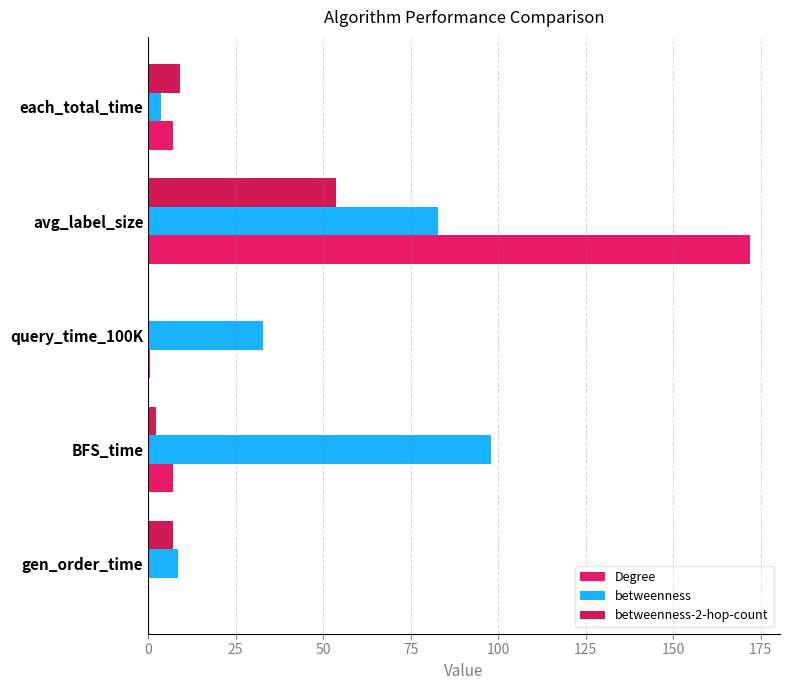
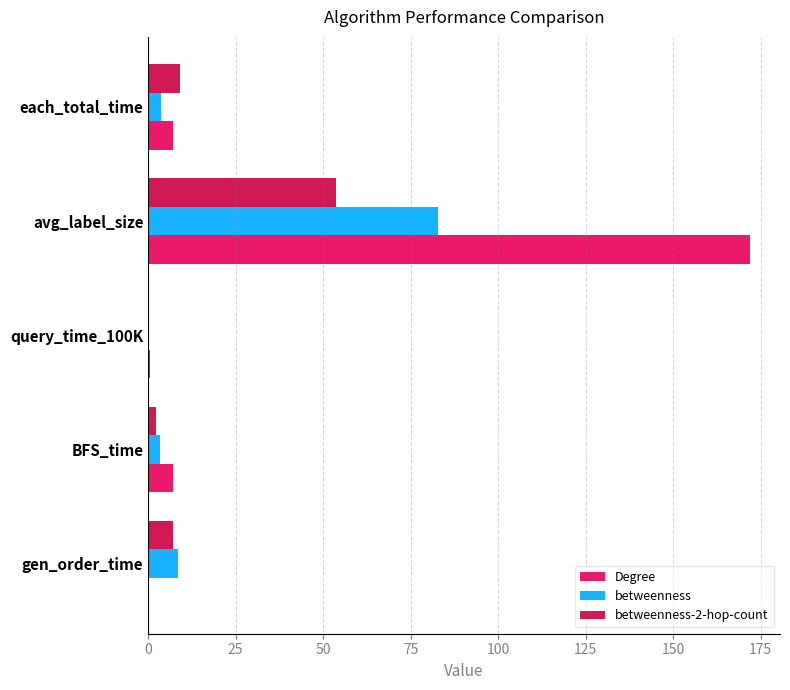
  {
    "betweenness": {
      "each_total_time": 4,
      "avg_label_size": 83,
-     "query_time_100K": 33,
-     "BFS_time": 98,
+     "query_time_100K": 0,
+     "BFS_time": 3,
      "gen_order_time": 9
    }
  }
